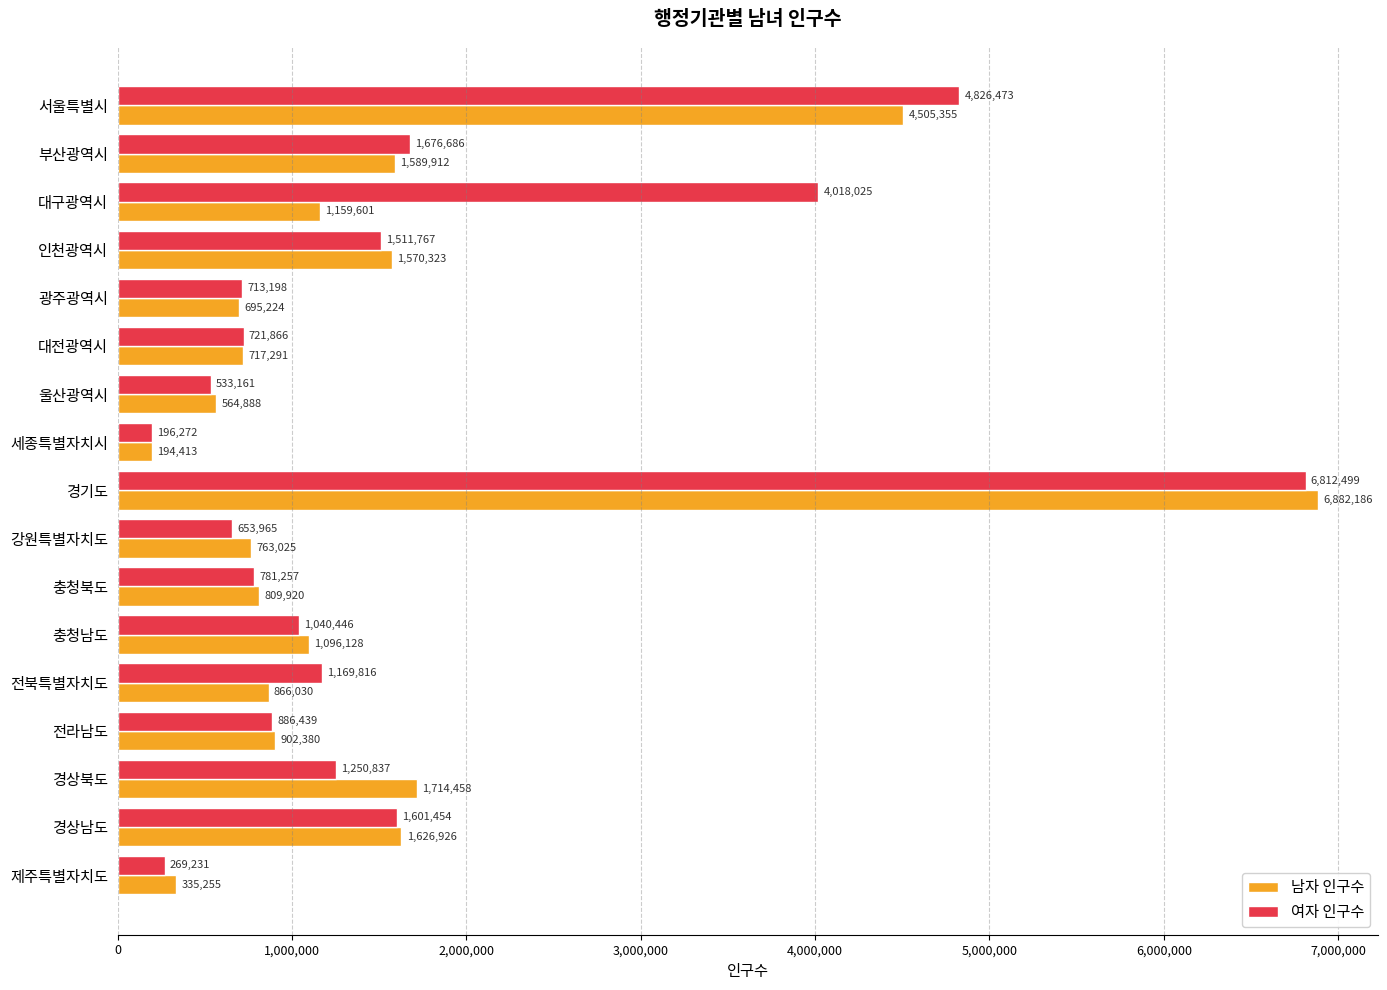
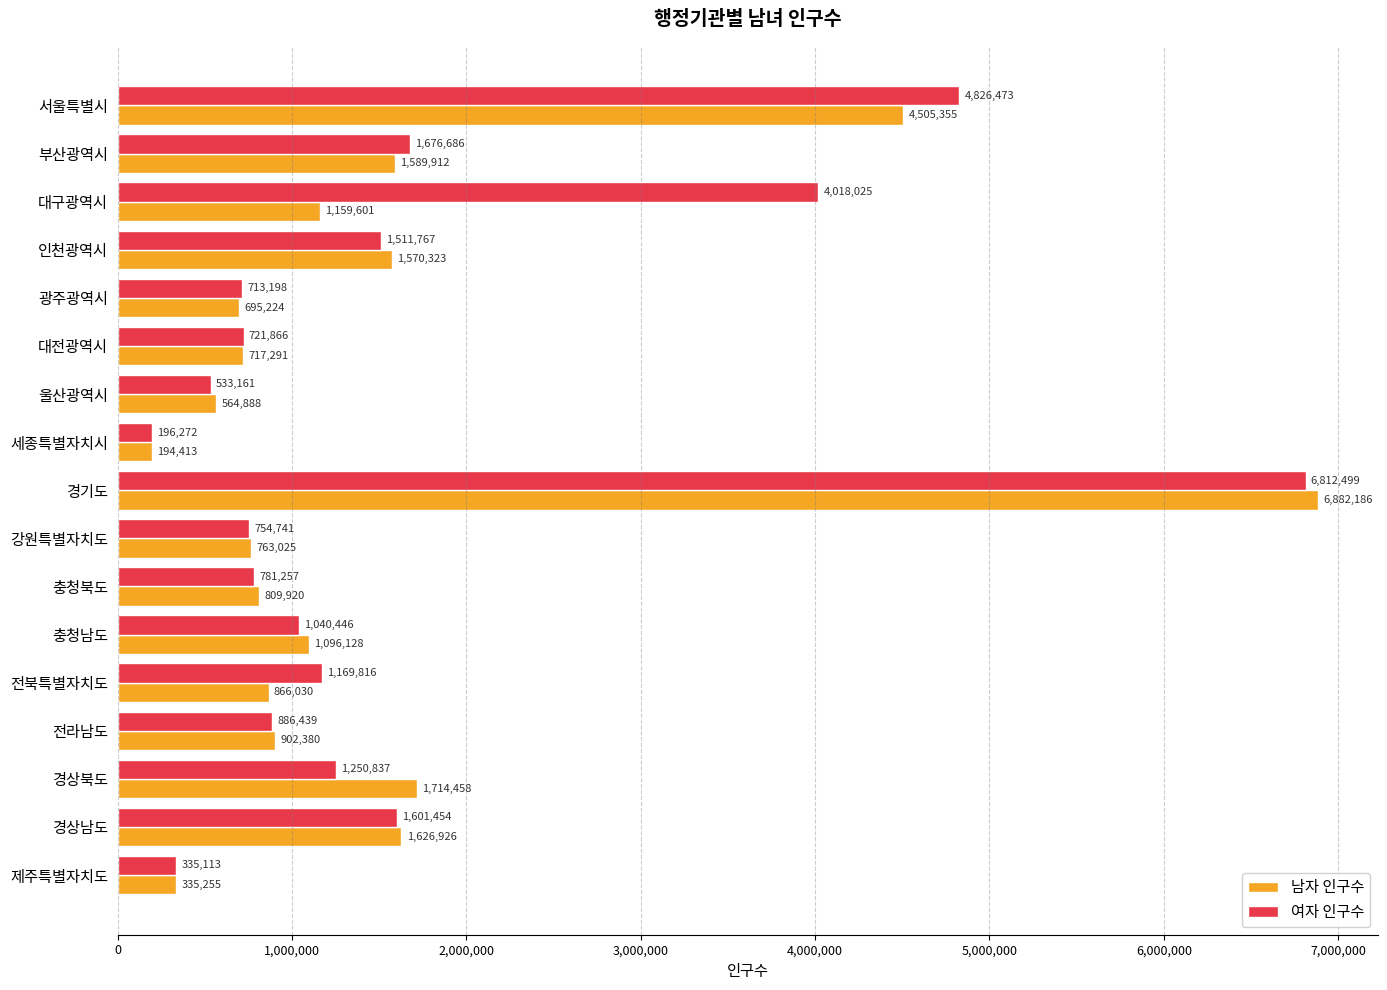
  {
    "남자 인구수": {
      "서울특별시": "4,505,355",
      "부산광역시": "1,589,912",
      "대구광역시": "1,159,601",
      "인천광역시": "1,570,323",
      "광주광역시": "695,224",
      "대전광역시": "717,291",
      "울산광역시": "564,888",
      "세종특별자치시": "194,413",
      "경기도": "6,882,186",
      "강원특별자치도": "763,025",
      "충청북도": "809,920",
      "충청남도": "1,096,128",
      "전북특별자치도": "866,030",
      "전라남도": "902,380",
      "경상북도": "1,714,458",
      "경상남도": "1,626,926",
      "제주특별자치도": "335,255"
    },
    "여자 인구수": {
      "서울특별시": "4,826,473",
      "부산광역시": "1,676,686",
      "대구광역시": "4,018,025",
      "인천광역시": "1,511,767",
      "광주광역시": "713,198",
      "대전광역시": "721,866",
      "울산광역시": "533,161",
      "세종특별자치시": "196,272",
      "경기도": "6,812,499",
-     "강원특별자치도": "653,965",
+     "강원특별자치도": "754,741",
      "충청북도": "781,257",
      "충청남도": "1,040,446",
      "전북특별자치도": "1,169,816",
      "전라남도": "886,439",
      "경상북도": "1,250,837",
      "경상남도": "1,601,454",
-     "제주특별자치도": "269,231"
+     "제주특별자치도": "335,113"
    }
  }
